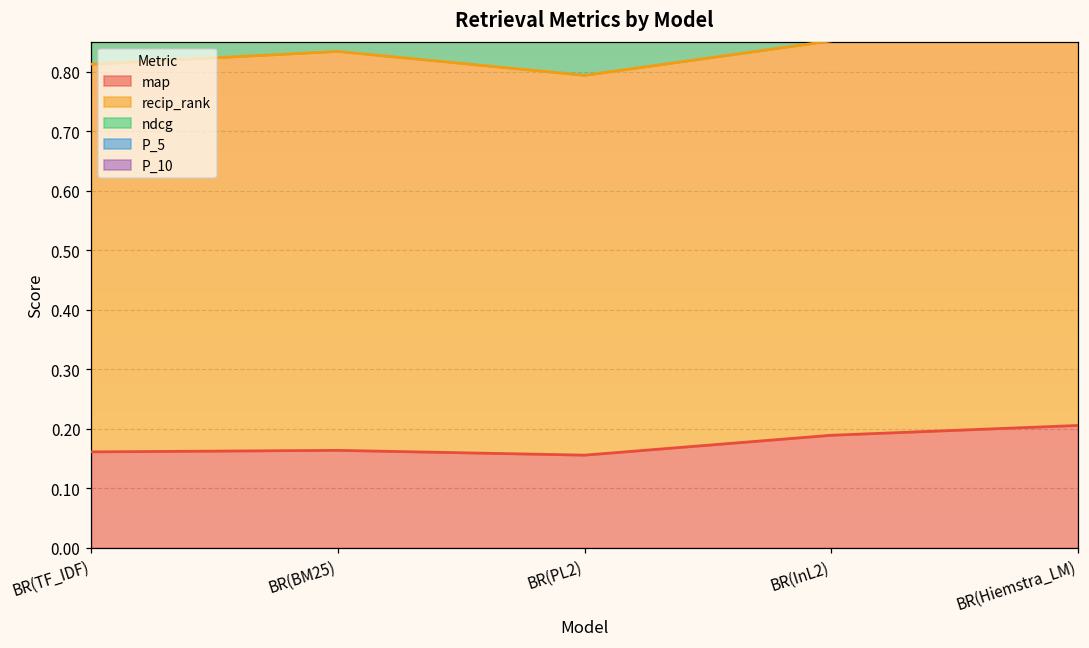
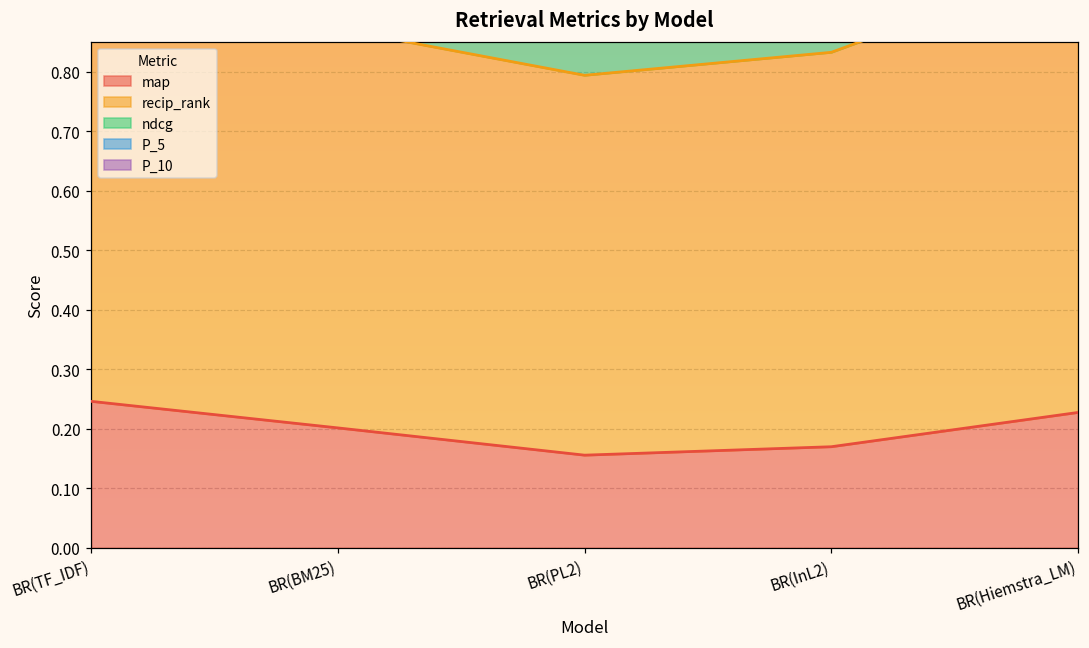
  {
    "map": {
-     "BR(TF_IDF)": 0.16,
-     "BR(BM25)": 0.16,
+     "BR(TF_IDF)": 0.25,
+     "BR(BM25)": 0.20,
      "BR(PL2)": 0.16,
-     "BR(InL2)": 0.19,
-     "BR(Hiemstra_LM)": 0.21
+     "BR(InL2)": 0.17,
+     "BR(Hiemstra_LM)": 0.23
    },
    "recip_rank": {
      "BR(PL2)": 0.64,
      "BR(InL2)": 0.66
    }
  }
